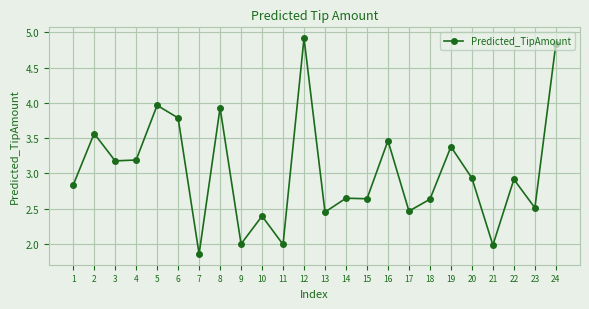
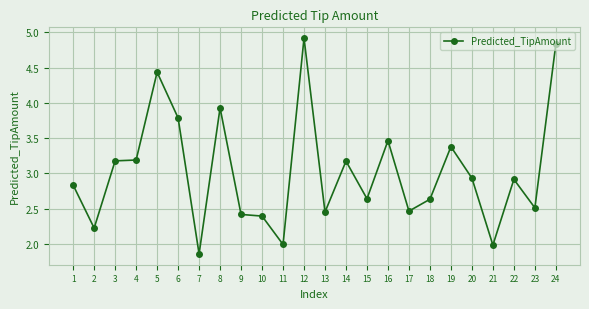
  {
    "1": 2.8,
-   "2": 3.6,
+   "2": 2.2,
    "3": 3.2,
    "4": 3.2,
-   "5": 4.0,
+   "5": 4.4,
    "6": 3.8,
    "7": 1.9,
    "8": 3.9,
-   "9": 2.0,
+   "9": 2.4,
    "10": 2.4,
    "11": 2.0,
    "12": 4.9,
    "13": 2.5,
-   "14": 2.6,
+   "14": 3.2,
    "15": 2.6,
    "16": 3.5,
    "17": 2.5,
    "18": 2.6,
    "19": 3.4,
    "20": 2.9,
    "21": 2.0,
    "22": 2.9,
    "23": 2.5
  }
